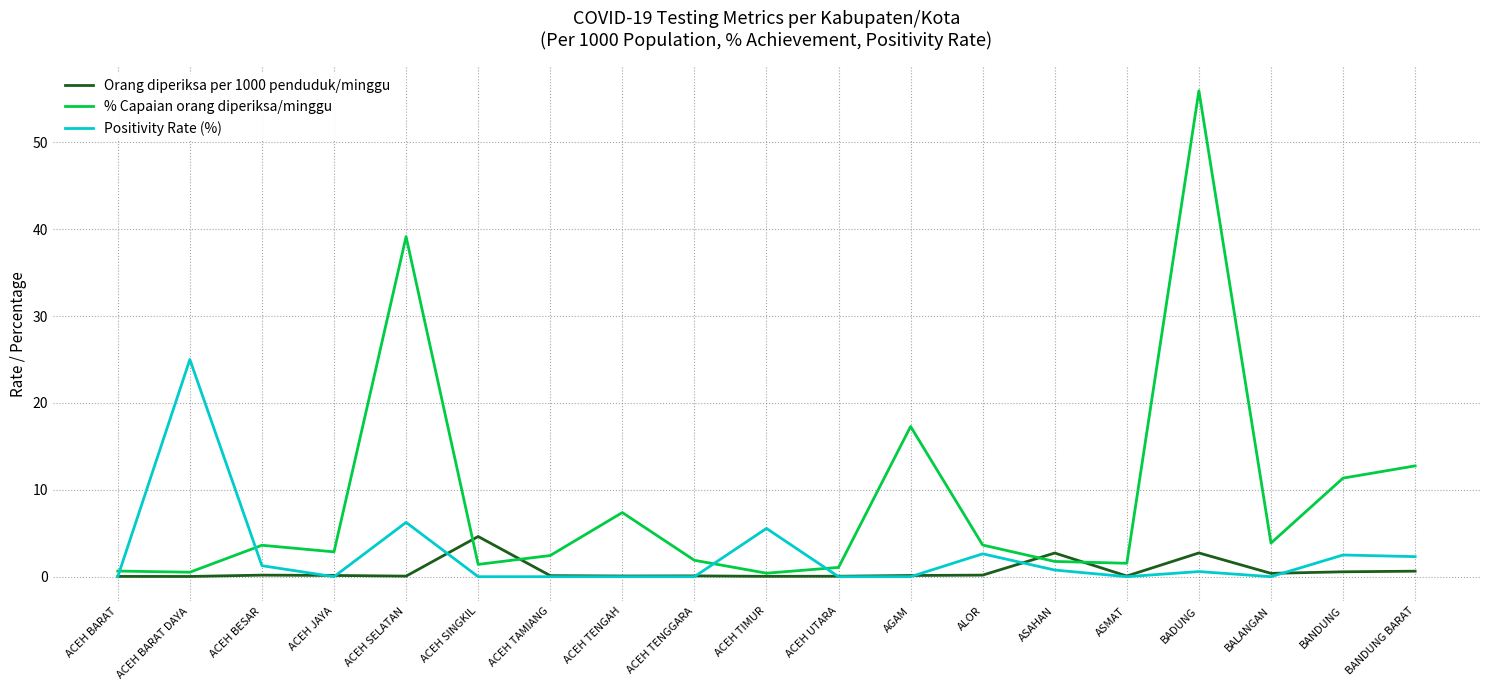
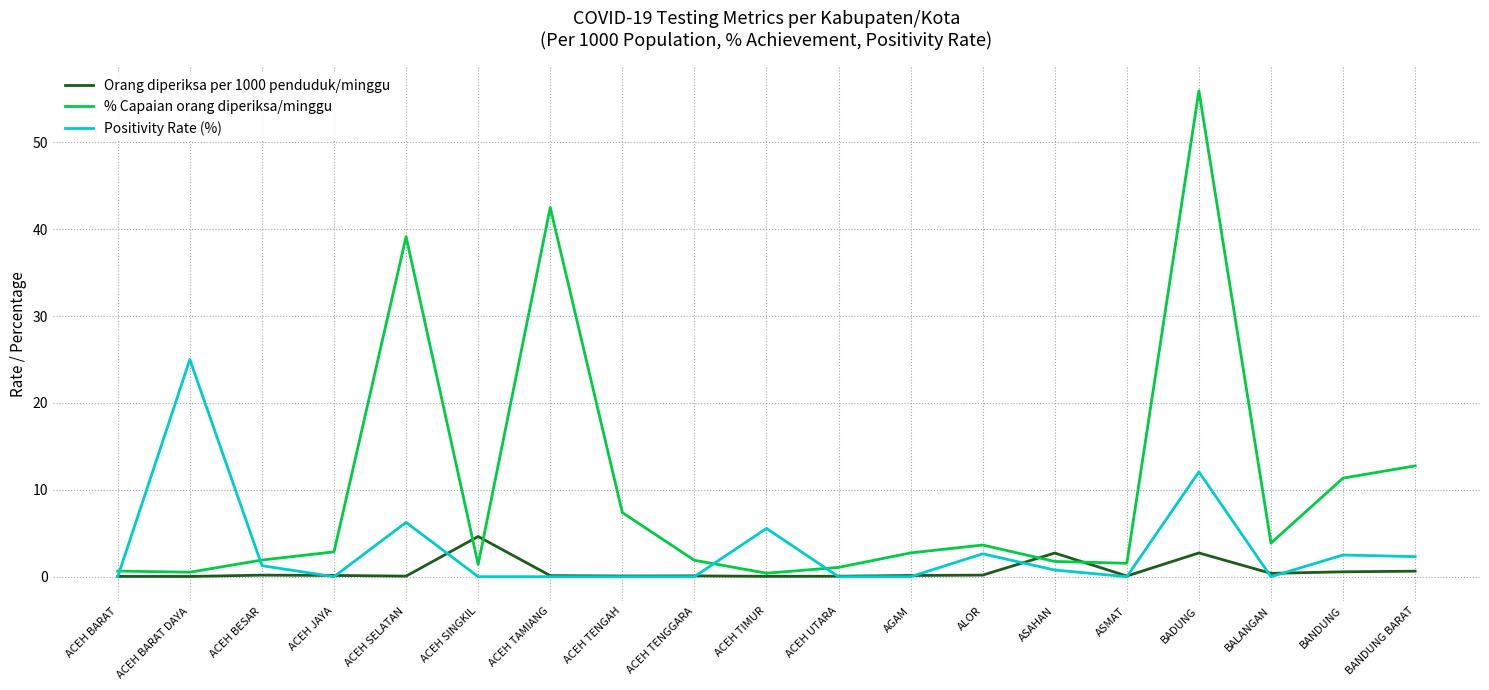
  {
    "Orang diperiksa per 1000 penduduk/minggu": {
      "ACEH BARAT DAYA": 0,
      "ACEH BESAR": 0,
      "ACEH SELATAN": 0,
      "ACEH SINGKIL": 5,
      "ACEH TIMUR": 0,
      "ALOR": 0,
      "ASAHAN": 3,
      "BADUNG": 3,
      "BALANGAN": 0,
      "BANDUNG": 1,
      "BANDUNG BARAT": 1
    },
    "% Capaian orang diperiksa/minggu": {
      "ACEH BARAT": 1,
      "ACEH BARAT DAYA": 1,
-     "ACEH BESAR": 4,
+     "ACEH BESAR": 2,
      "ACEH JAYA": 3,
      "ACEH SELATAN": 39,
      "ACEH SINGKIL": 1,
-     "ACEH TAMIANG": 2,
+     "ACEH TAMIANG": 42,
      "ACEH TENGAH": 7,
      "ACEH TENGGARA": 2,
      "ACEH TIMUR": 0,
      "ACEH UTARA": 1,
-     "AGAM": 17,
+     "AGAM": 3,
      "ALOR": 4,
      "ASAHAN": 2,
      "ASMAT": 2,
      "BADUNG": 56,
      "BALANGAN": 4,
      "BANDUNG": 11,
      "BANDUNG BARAT": 13
    },
    "Positivity Rate (%)": {
      "ACEH BARAT DAYA": 25,
      "ACEH BESAR": 1,
      "ACEH SELATAN": 6,
      "ACEH SINGKIL": 0,
      "ACEH TIMUR": 6,
      "ALOR": 3,
      "ASAHAN": 1,
-     "BADUNG": 1,
+     "BADUNG": 12,
      "BALANGAN": 0,
      "BANDUNG": 2,
      "BANDUNG BARAT": 2
    }
  }
